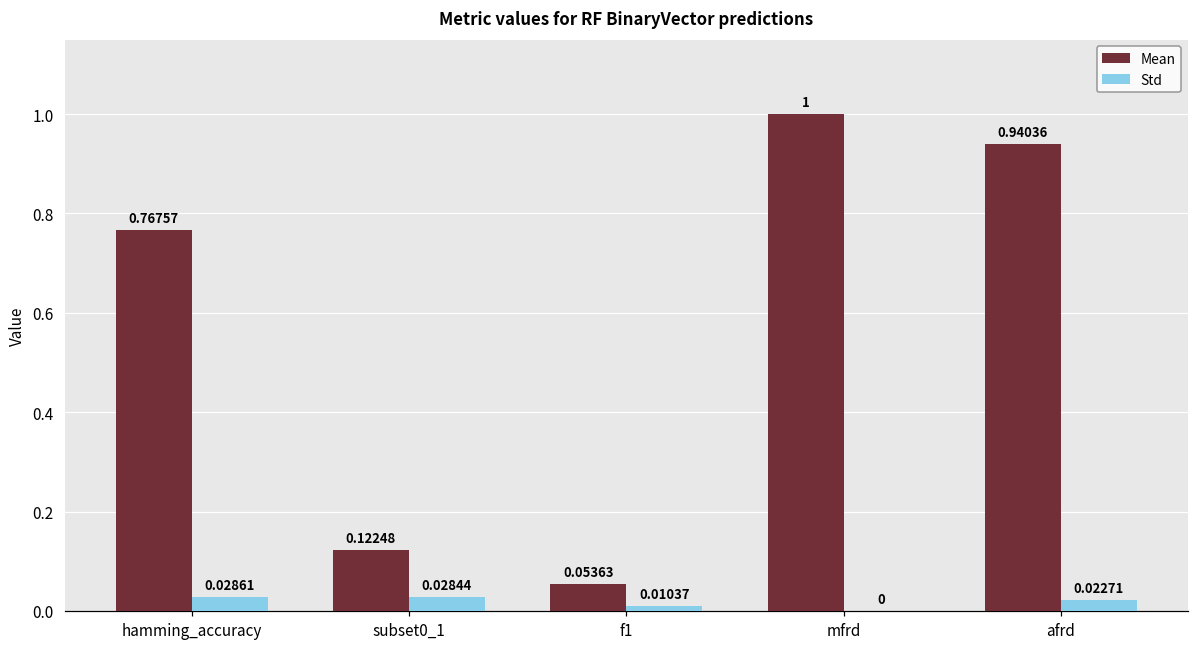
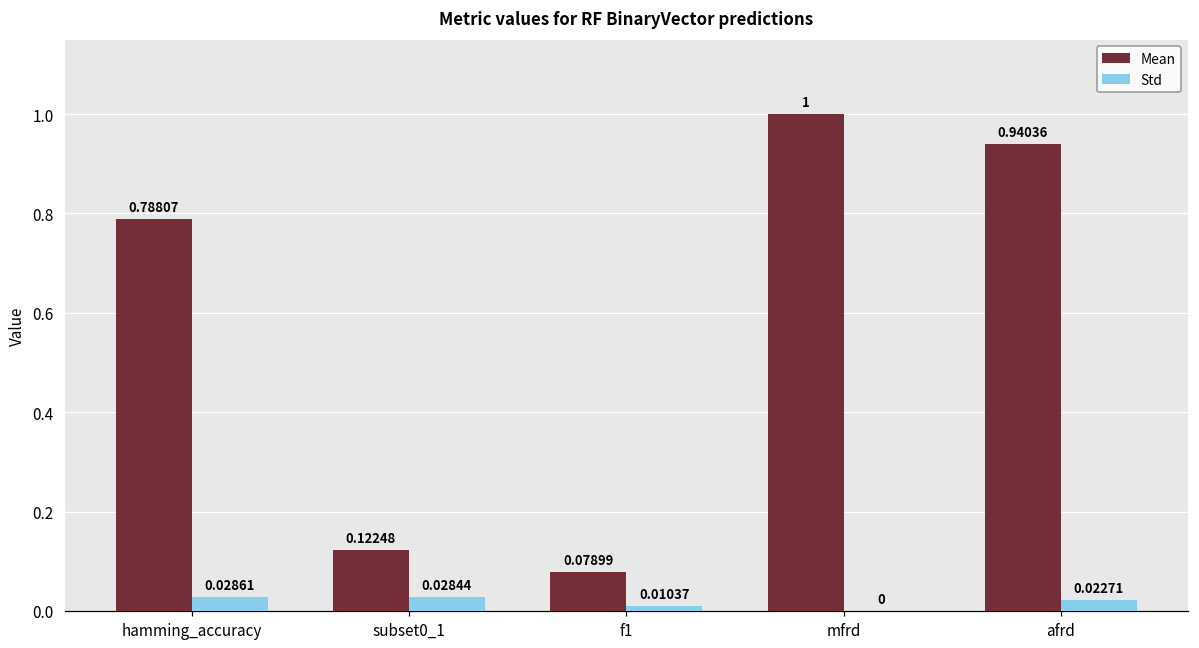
  {
    "Mean": {
-     "hamming_accuracy": 0.76757,
+     "hamming_accuracy": 0.78807,
      "subset0_1": 0.12248,
-     "f1": 0.05363,
+     "f1": 0.07899,
      "mfrd": 1,
      "afrd": 0.94036
    },
    "Std": {
      "hamming_accuracy": 0.02861,
      "subset0_1": 0.02844,
      "f1": 0.01037,
      "mfrd": 0,
      "afrd": 0.02271
    }
  }
